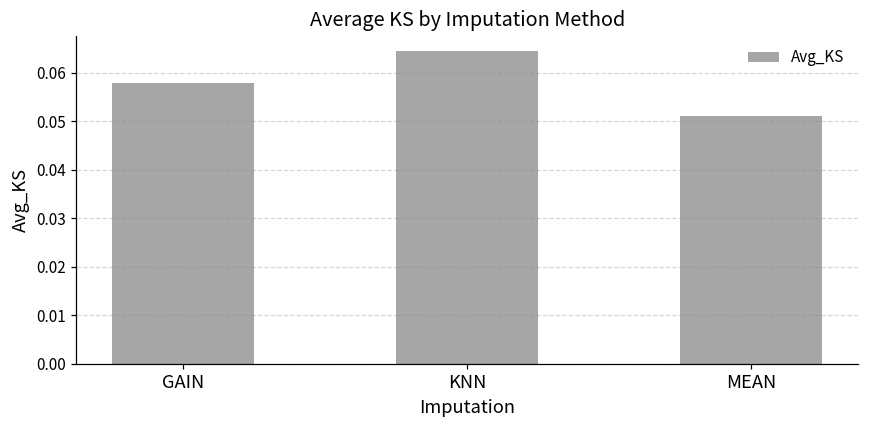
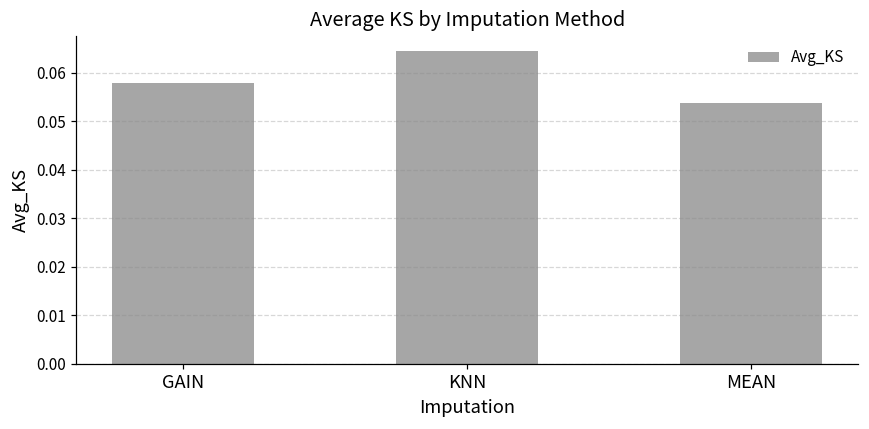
  {
    "GAIN": 0.058,
    "KNN": 0.064,
-   "MEAN": 0.051
+   "MEAN": 0.054
  }
